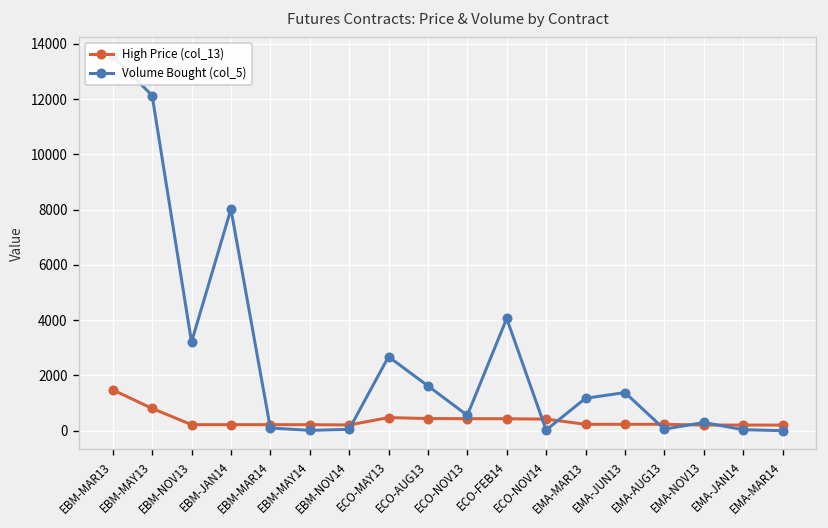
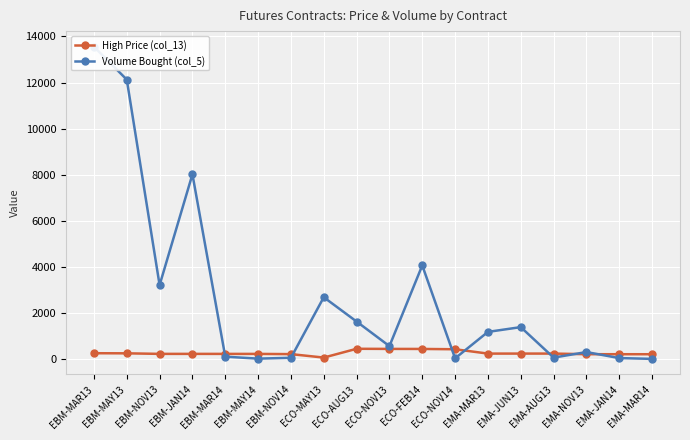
  {
    "High Price (col_13)": {
-     "EBM-MAR13": 1500,
-     "EBM-MAY13": 800,
+     "EBM-MAR13": 200,
+     "EBM-MAY13": 200,
      "EBM-NOV13": 200,
      "EBM-JAN14": 200,
      "EBM-MAR14": 200,
      "EBM-MAY14": 200,
      "EBM-NOV14": 200,
-     "ECO-MAY13": 500,
+     "ECO-MAY13": 100,
      "ECO-AUG13": 400,
      "ECO-NOV13": 400,
      "ECO-FEB14": 400,
      "ECO-NOV14": 400,
      "EMA-MAR13": 200,
      "EMA-JUN13": 200,
      "EMA-AUG13": 200,
      "EMA-JAN14": 200,
      "EMA-MAR14": 200
    },
    "Volume Bought (col_5)": {
      "EBM-MAY13": 12100,
      "EBM-NOV13": 3200,
      "EBM-JAN14": 8000,
      "EBM-MAR14": 100,
      "EBM-MAY14": 0,
      "EBM-NOV14": 0,
      "ECO-MAY13": 2700,
      "ECO-AUG13": 1600,
      "ECO-NOV13": 600,
      "ECO-FEB14": 4100,
      "ECO-NOV14": 0,
      "EMA-MAR13": 1200,
      "EMA-JUN13": 1400,
      "EMA-AUG13": 100,
      "EMA-JAN14": 0,
      "EMA-MAR14": 0
    }
  }
